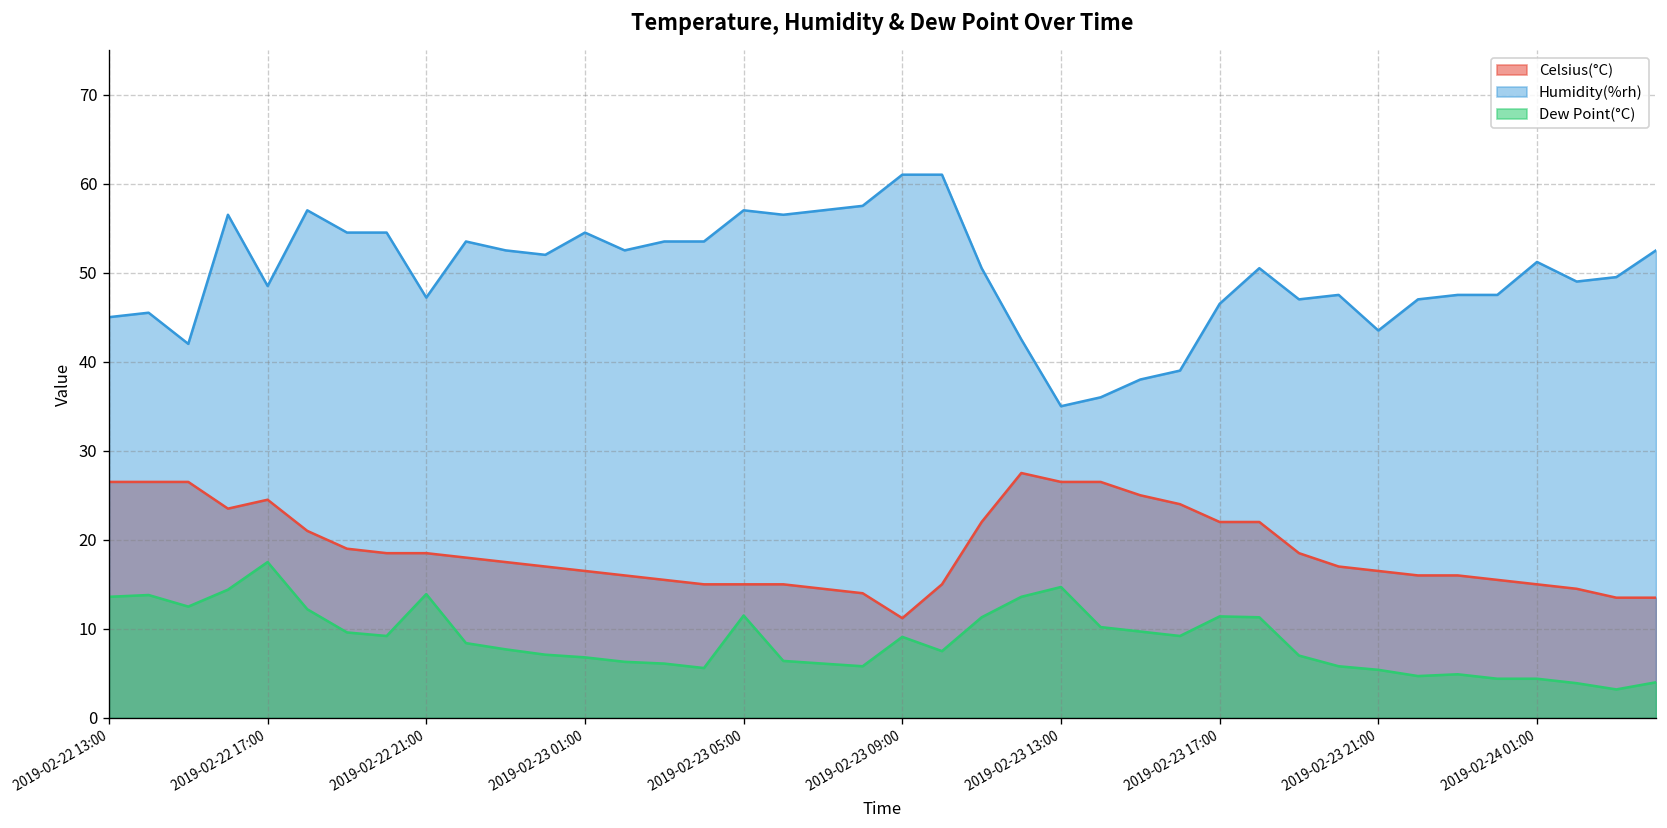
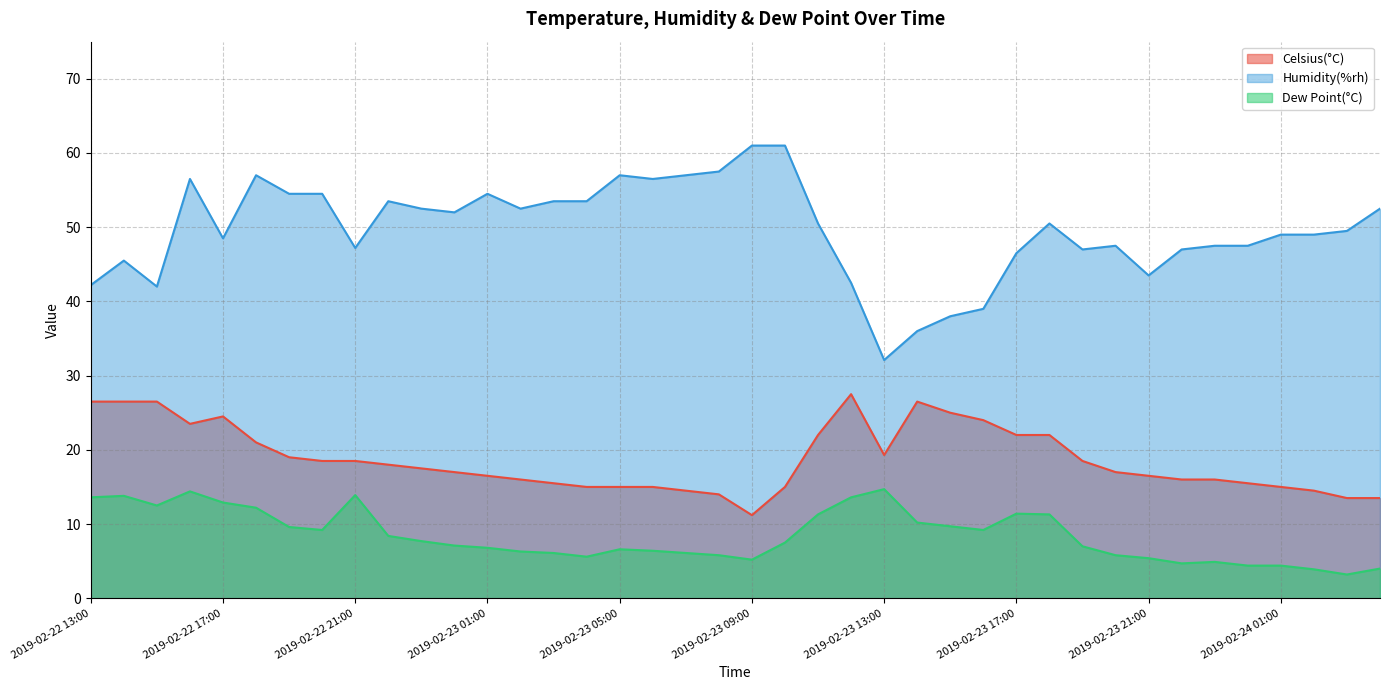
  {
    "Celsius(°C)": {
      "2019-02-22 13:00": 27,
      "2019-02-22 17:00": 25,
      "2019-02-22 21:00": 19,
      "2019-02-23 01:00": 17,
      "2019-02-23 05:00": 15,
      "2019-02-23 09:00": 11,
-     "2019-02-23 13:00": 27,
+     "2019-02-23 13:00": 19,
      "2019-02-23 17:00": 22,
      "2019-02-23 21:00": 17,
      "2019-02-24 01:00": 15
    },
    "Humidity(%rh)": {
-     "2019-02-22 13:00": 45,
+     "2019-02-22 13:00": 42,
      "2019-02-22 17:00": 49,
      "2019-02-22 21:00": 47,
      "2019-02-23 01:00": 55,
      "2019-02-23 05:00": 57,
      "2019-02-23 09:00": 61,
-     "2019-02-23 13:00": 35,
+     "2019-02-23 13:00": 32,
      "2019-02-23 17:00": 47,
      "2019-02-23 21:00": 44,
-     "2019-02-24 01:00": 51
+     "2019-02-24 01:00": 49
    },
    "Dew Point(°C)": {
      "2019-02-22 13:00": 14,
-     "2019-02-22 17:00": 18,
+     "2019-02-22 17:00": 13,
      "2019-02-22 21:00": 14,
      "2019-02-23 01:00": 7,
-     "2019-02-23 05:00": 12,
-     "2019-02-23 09:00": 9,
+     "2019-02-23 05:00": 7,
+     "2019-02-23 09:00": 5,
      "2019-02-23 13:00": 15,
      "2019-02-23 17:00": 11,
      "2019-02-23 21:00": 5,
      "2019-02-24 01:00": 4
    }
  }
